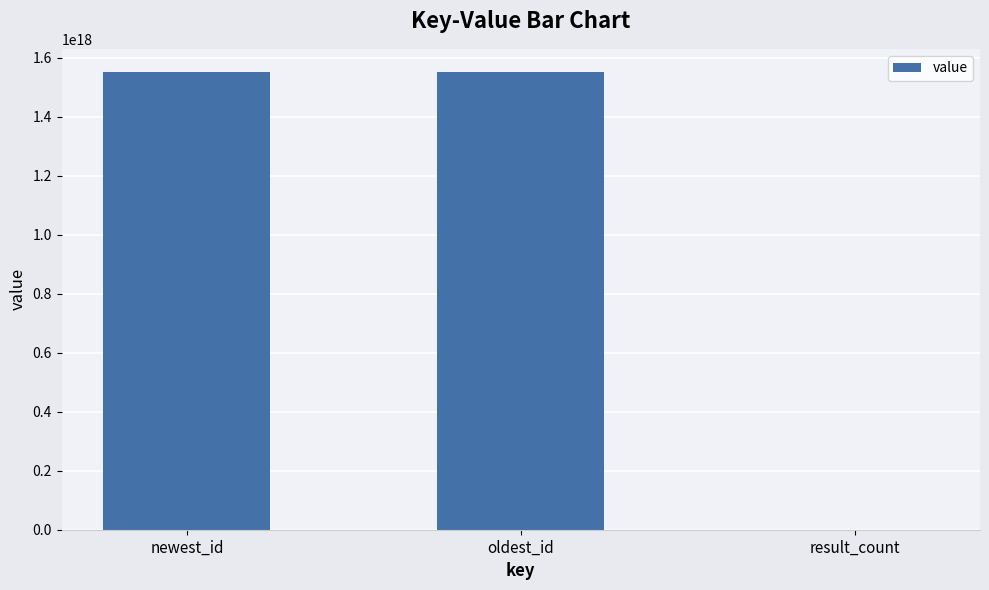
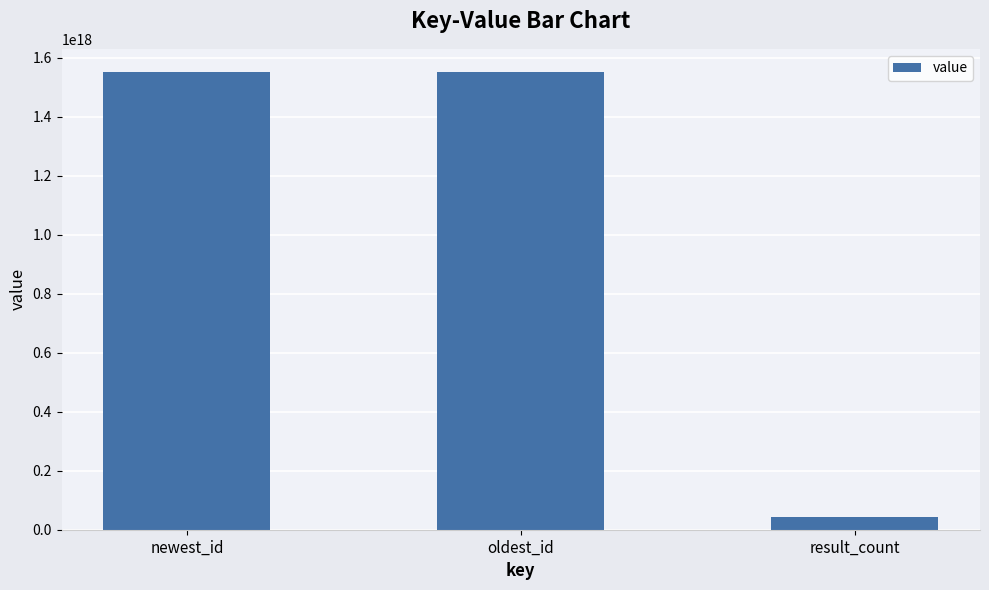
  {
    "newest_id": 1550000000000000000,
    "oldest_id": 1550000000000000000,
-   "result_count": 0
+   "result_count": 40000000000000000
  }
